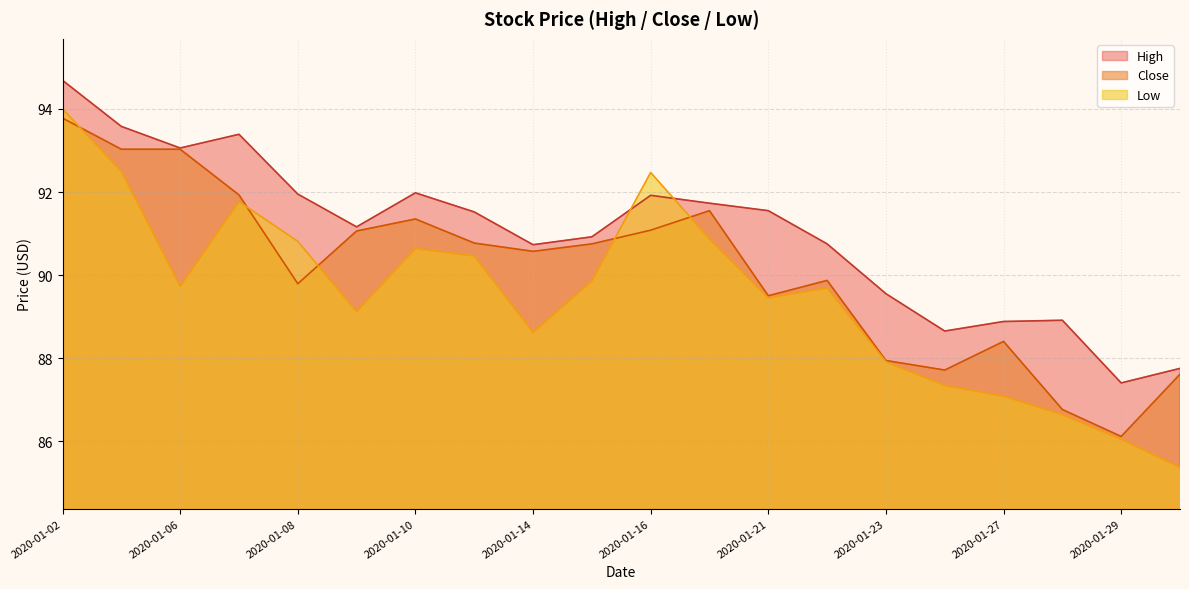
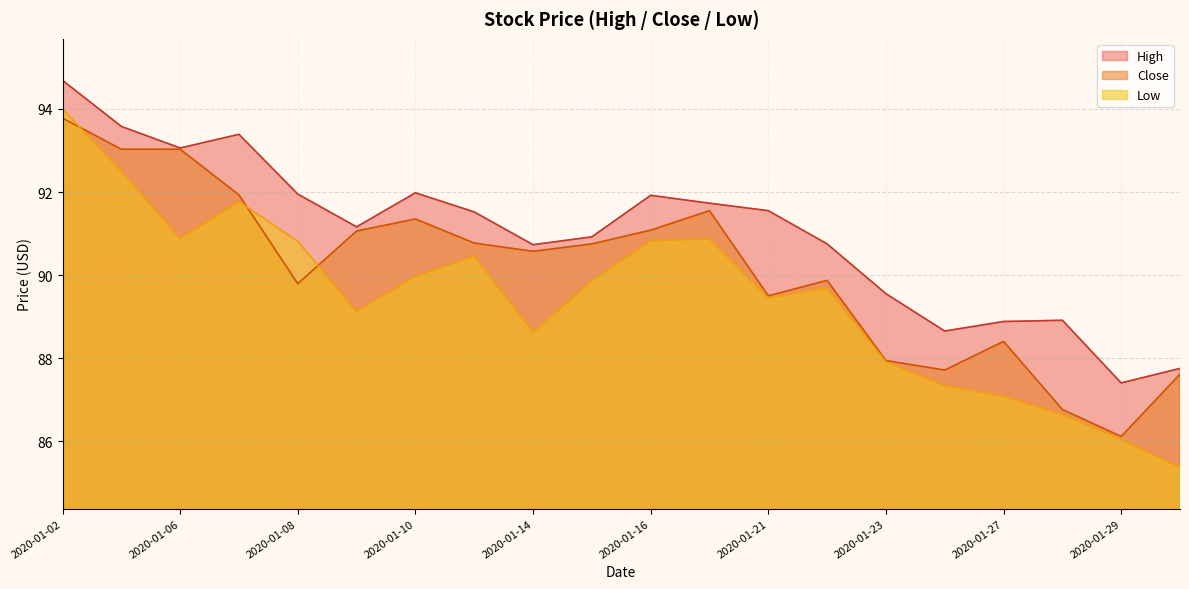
  {
    "Low": {
      "2020-01-02": 94.0,
-     "2020-01-06": 89.7,
+     "2020-01-06": 90.9,
      "2020-01-08": 90.8,
-     "2020-01-10": 90.6,
+     "2020-01-10": 90.0,
      "2020-01-14": 88.6,
-     "2020-01-16": 92.5,
+     "2020-01-16": 90.8,
      "2020-01-27": 87.1,
      "2020-01-29": 86.0
    }
  }
